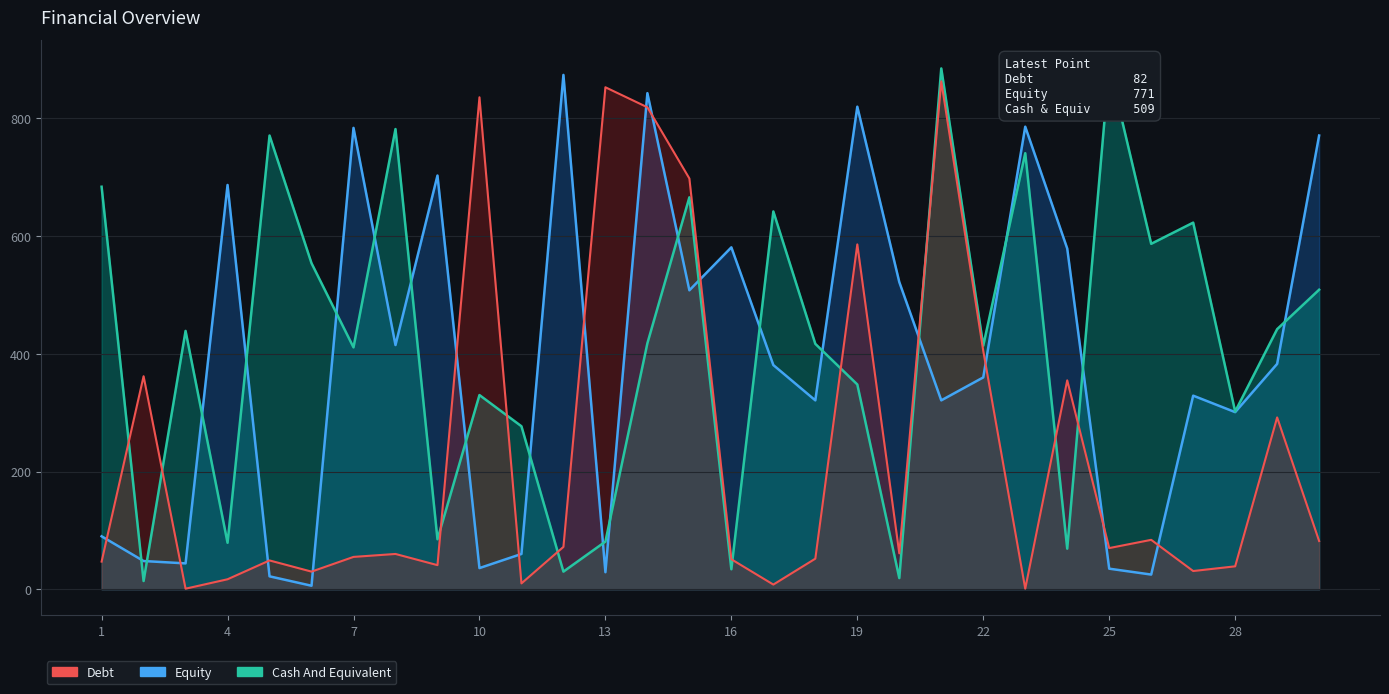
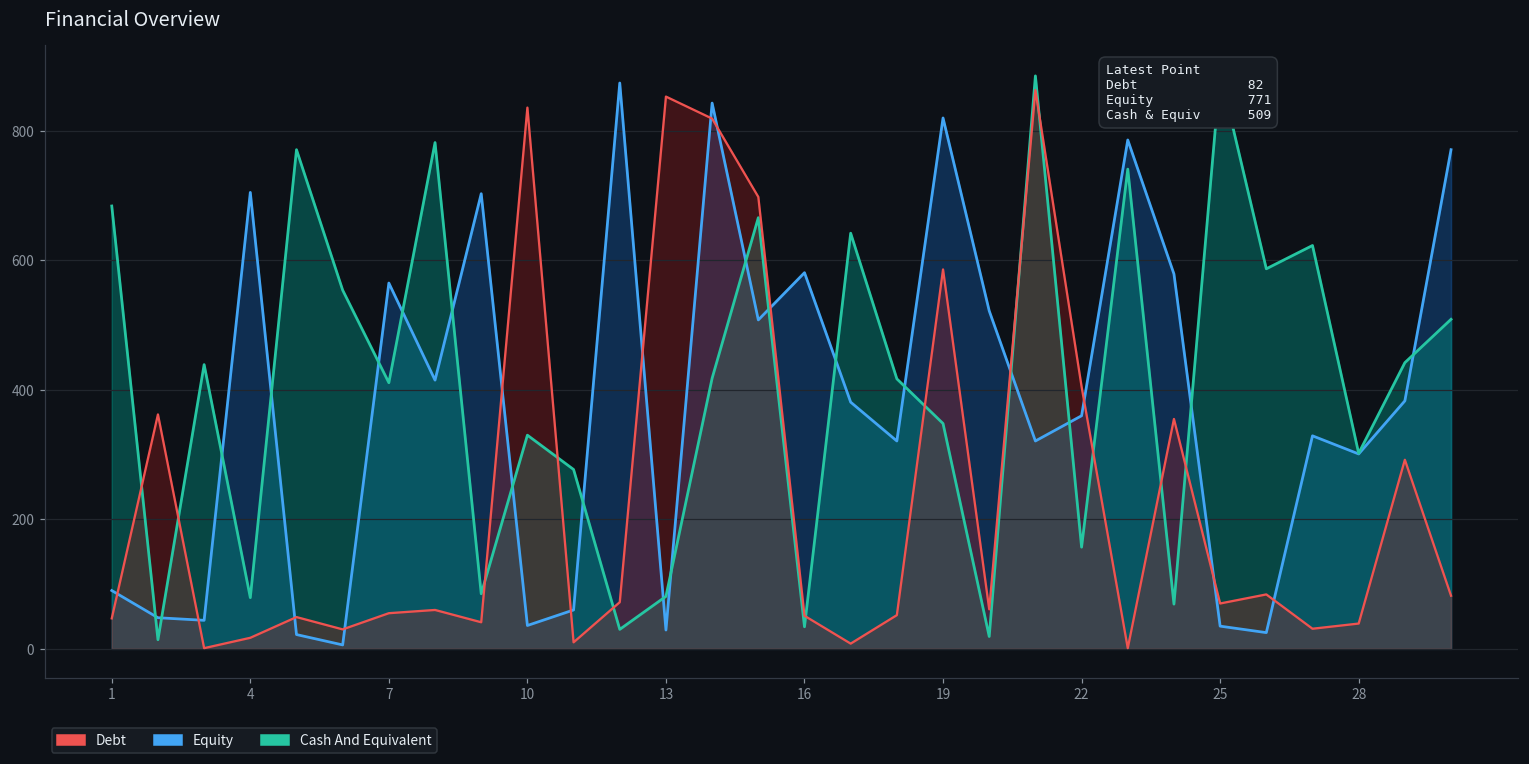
  {
    "Equity": {
      "1": 90,
-     "4": 690,
-     "7": 780,
+     "4": 710,
+     "7": 570,
      "10": 40,
      "13": 30,
      "16": 580,
      "19": 820,
      "22": 360,
      "25": 40
    },
    "Cash And Equivalent": {
      "1": 680,
      "4": 80,
      "7": 410,
      "10": 330,
      "13": 80,
      "16": 30,
      "19": 350,
-     "22": 410
+     "22": 160
    },
    "Debt": {
      "1": 50,
      "4": 20,
      "7": 60,
      "10": 840,
      "13": 850,
      "16": 50,
      "19": 590,
      "22": 410,
      "25": 70,
      "28": 40
    }
  }
